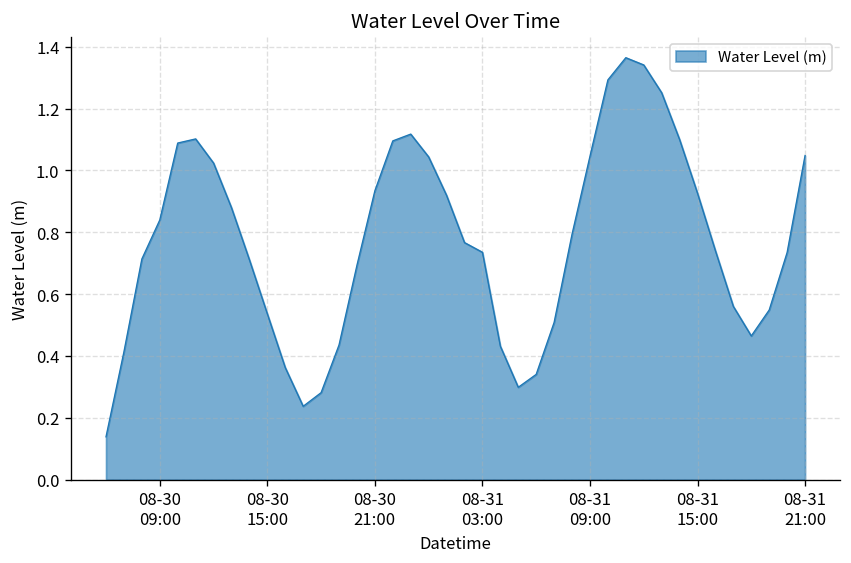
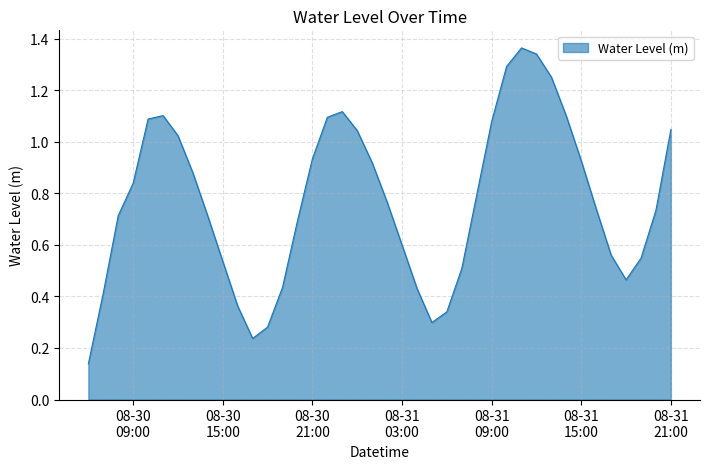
  {
    "08-30 09:00": 0.84,
    "08-30 15:00": 0.54,
    "08-30 21:00": 0.93,
-   "08-31 03:00": 0.74,
-   "08-31 09:00": 1.05,
+   "08-31 03:00": 0.60,
+   "08-31 09:00": 1.08,
    "08-31 15:00": 0.93,
    "08-31 21:00": 1.05
  }
